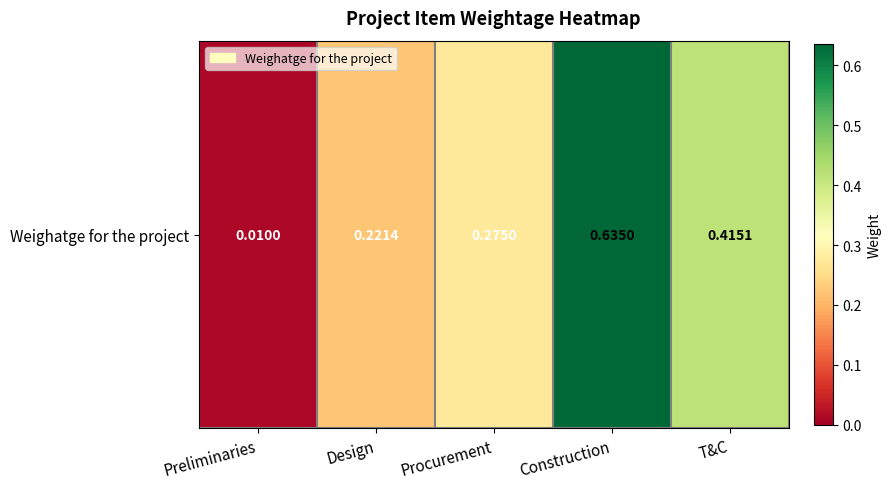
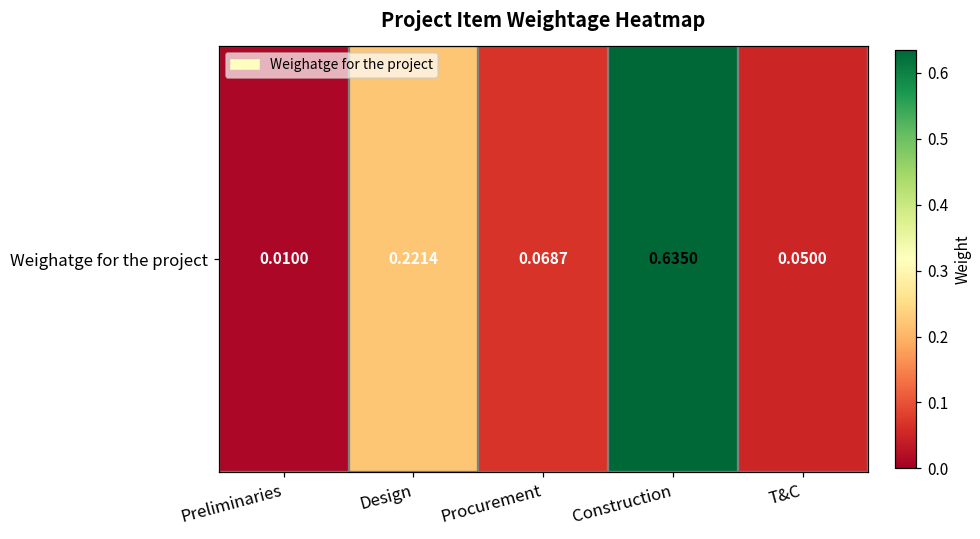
  {
    "Weighatge for the project": {
      "Preliminaries": 0.0100,
      "Design": 0.2214,
-     "Procurement": 0.2750,
+     "Procurement": 0.0687,
      "Construction": 0.6350,
-     "T&C": 0.4151
+     "T&C": 0.0500
    }
  }
